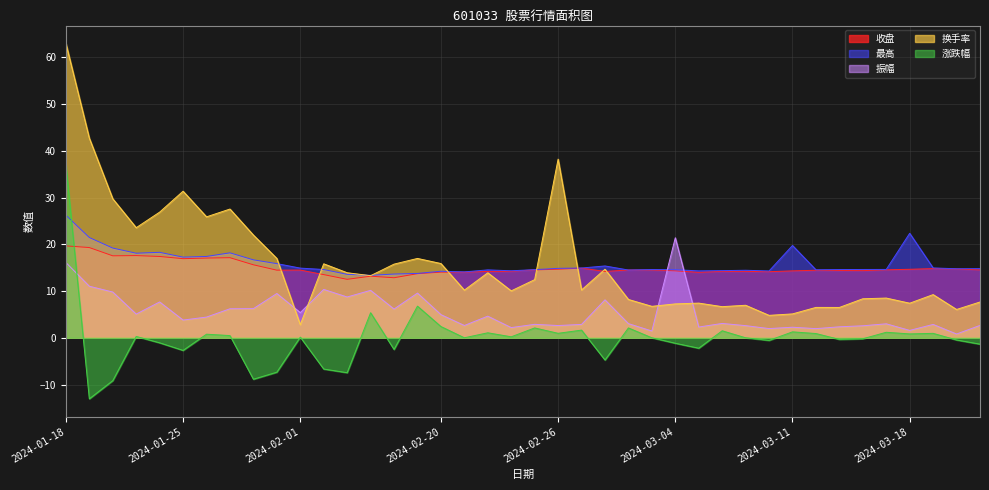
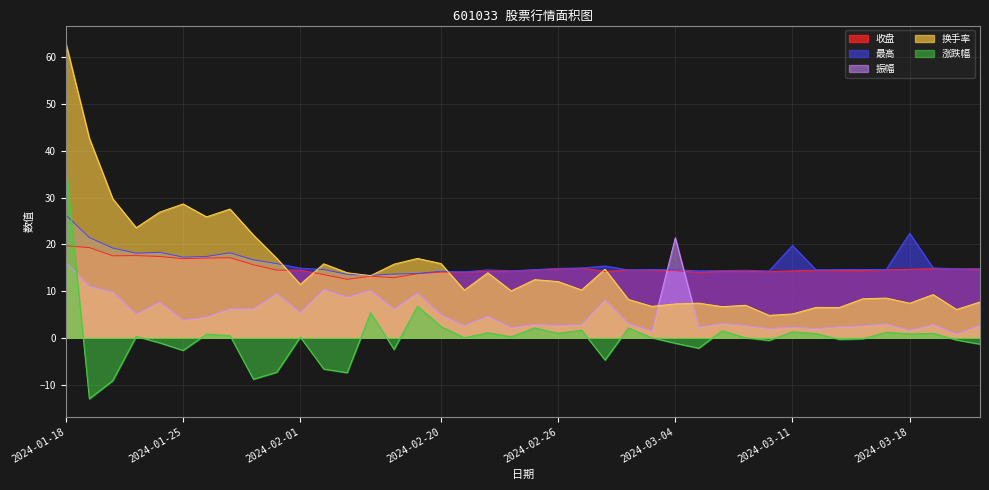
  {
    "收盘": {
      "2024-01-18": 20,
      "2024-03-11": 14,
      "2024-03-18": 15
    },
    "最高": {
      "2024-01-18": 26,
      "2024-03-11": 20,
      "2024-03-18": 22
    },
    "振幅": {
      "2024-01-18": 16,
      "2024-01-25": 4,
      "2024-02-01": 5,
      "2024-02-26": 3,
      "2024-03-04": 21,
      "2024-03-11": 2,
      "2024-03-18": 2
    },
    "换手率": {
      "2024-01-18": 63,
-     "2024-01-25": 31,
-     "2024-02-01": 3,
-     "2024-02-26": 38,
+     "2024-01-25": 29,
+     "2024-02-01": 11,
+     "2024-02-26": 12,
      "2024-03-04": 7,
      "2024-03-11": 5,
      "2024-03-18": 7
    }
  }
